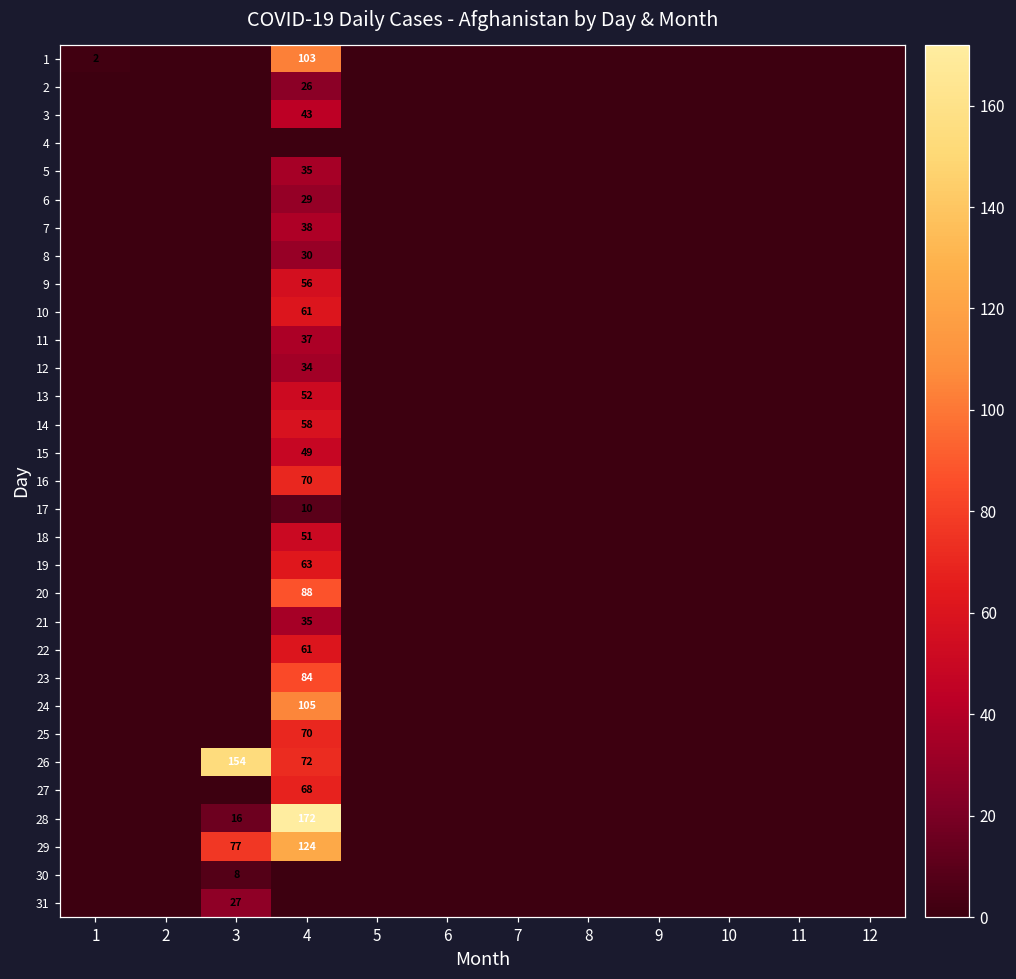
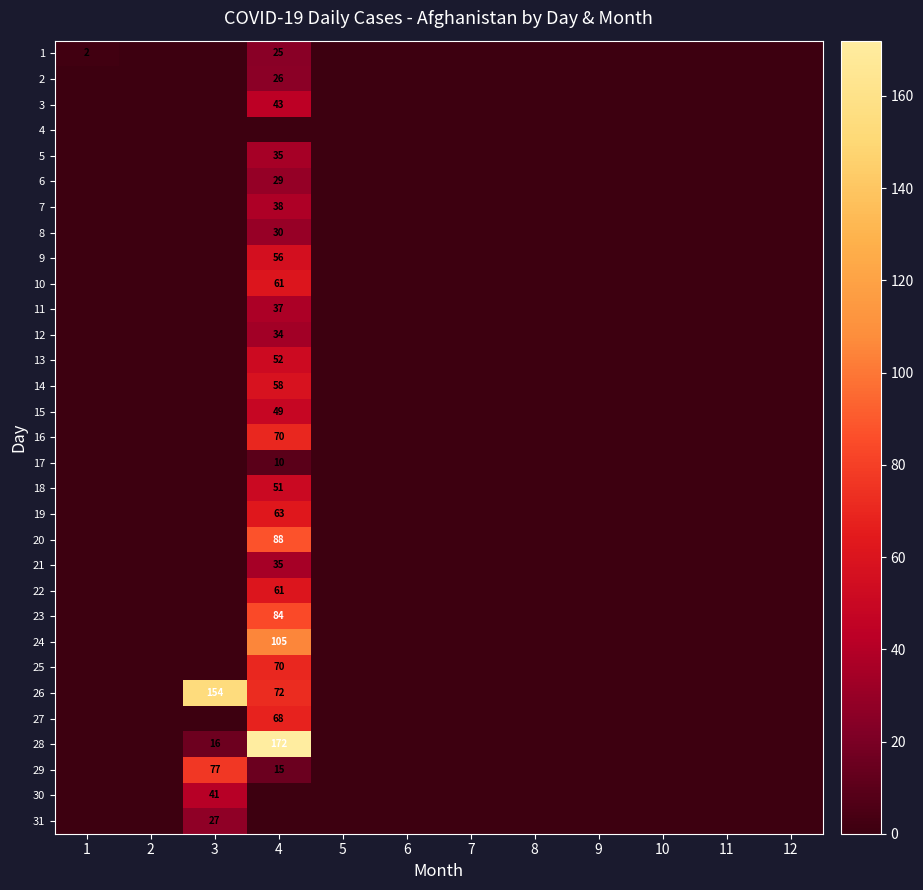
  {
    "1": {
      "1": 2,
-     "4": 103
+     "4": 25
    },
    "2": {
      "4": 26
    },
    "3": {
      "4": 43
    },
    "5": {
      "4": 35
    },
    "6": {
      "4": 29
    },
    "7": {
      "4": 38
    },
    "8": {
      "4": 30
    },
    "9": {
      "4": 56
    },
    "10": {
      "4": 61
    },
    "11": {
      "4": 37
    },
    "12": {
      "4": 34
    },
    "13": {
      "4": 52
    },
    "14": {
      "4": 58
    },
    "15": {
      "4": 49
    },
    "16": {
      "4": 70
    },
    "17": {
      "4": 10
    },
    "18": {
      "4": 51
    },
    "19": {
      "4": 63
    },
    "20": {
      "4": 88
    },
    "21": {
      "4": 35
    },
    "22": {
      "4": 61
    },
    "23": {
      "4": 84
    },
    "24": {
      "4": 105
    },
    "25": {
      "4": 70
    },
    "26": {
      "3": 154,
      "4": 72
    },
    "27": {
      "4": 68
    },
    "28": {
      "3": 16,
      "4": 172
    },
    "29": {
      "3": 77,
-     "4": 124
+     "4": 15
    },
    "30": {
-     "3": 8
+     "3": 41
    },
    "31": {
      "3": 27
    }
  }
